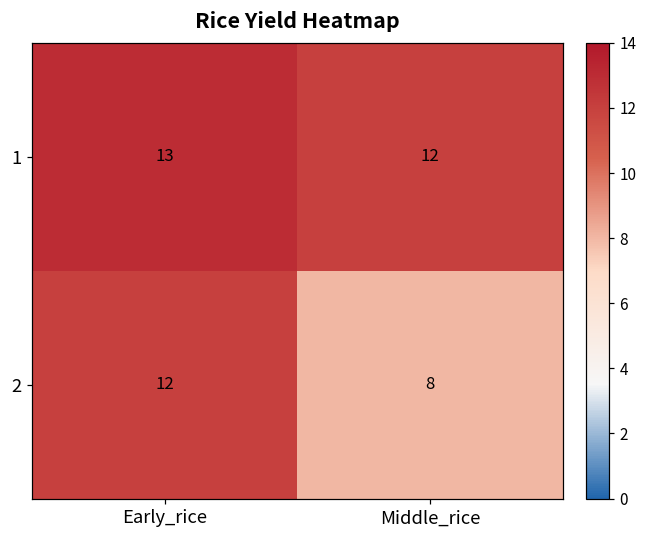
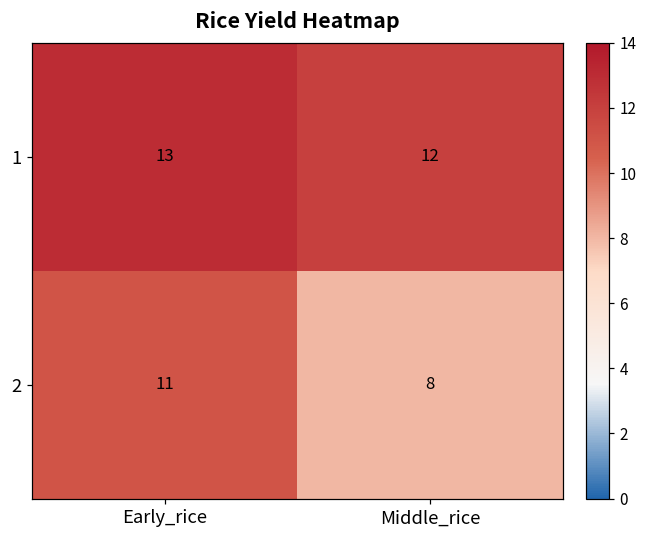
  {
    "1": {
      "Early_rice": 13,
      "Middle_rice": 12
    },
    "2": {
-     "Early_rice": 12,
+     "Early_rice": 11,
      "Middle_rice": 8
    }
  }
